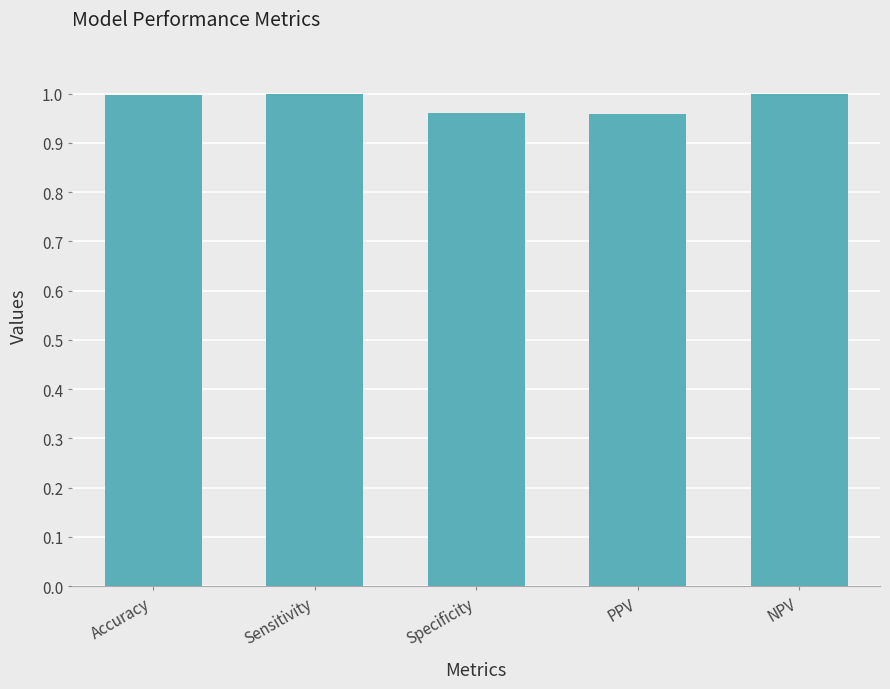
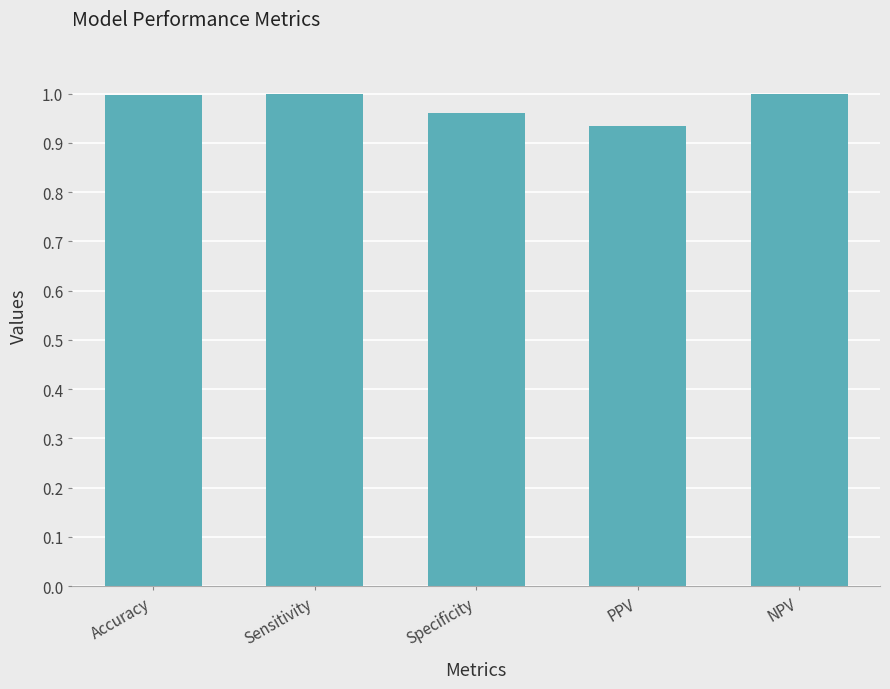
  {
    "Accuracy": 1.00,
    "Sensitivity": 1.00,
    "Specificity": 0.96,
-   "PPV": 0.96,
+   "PPV": 0.93,
    "NPV": 1.00
  }
